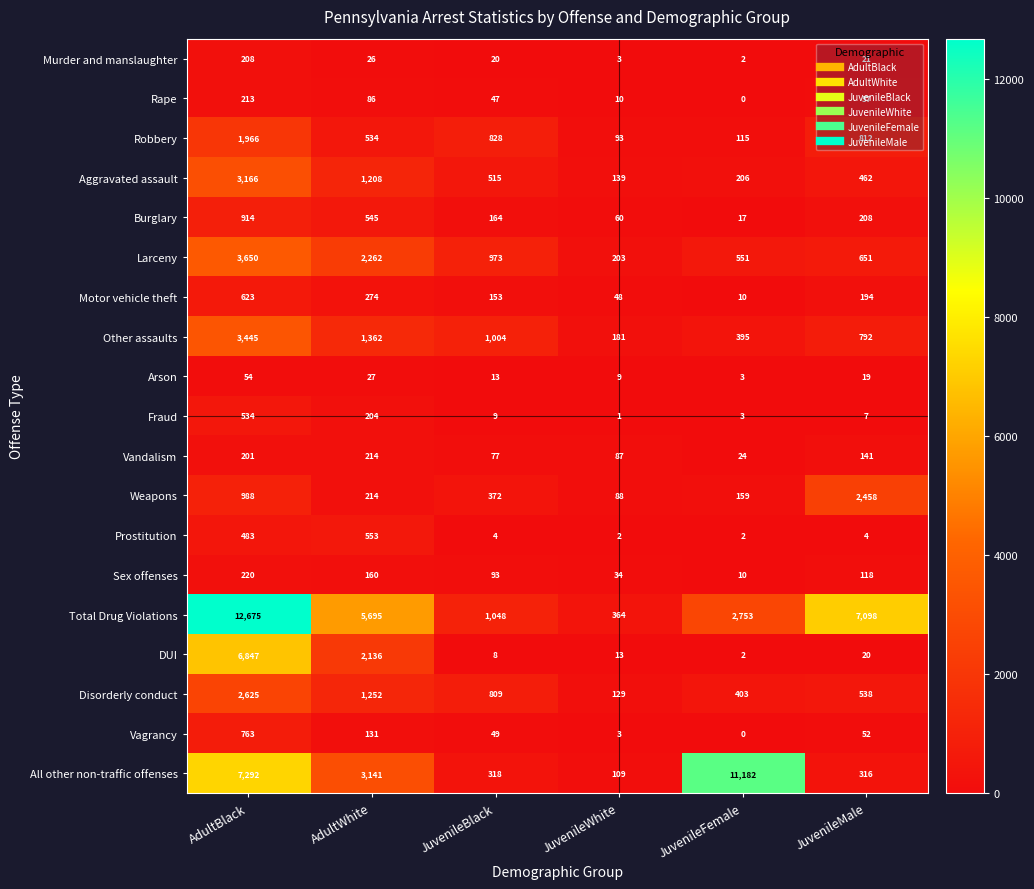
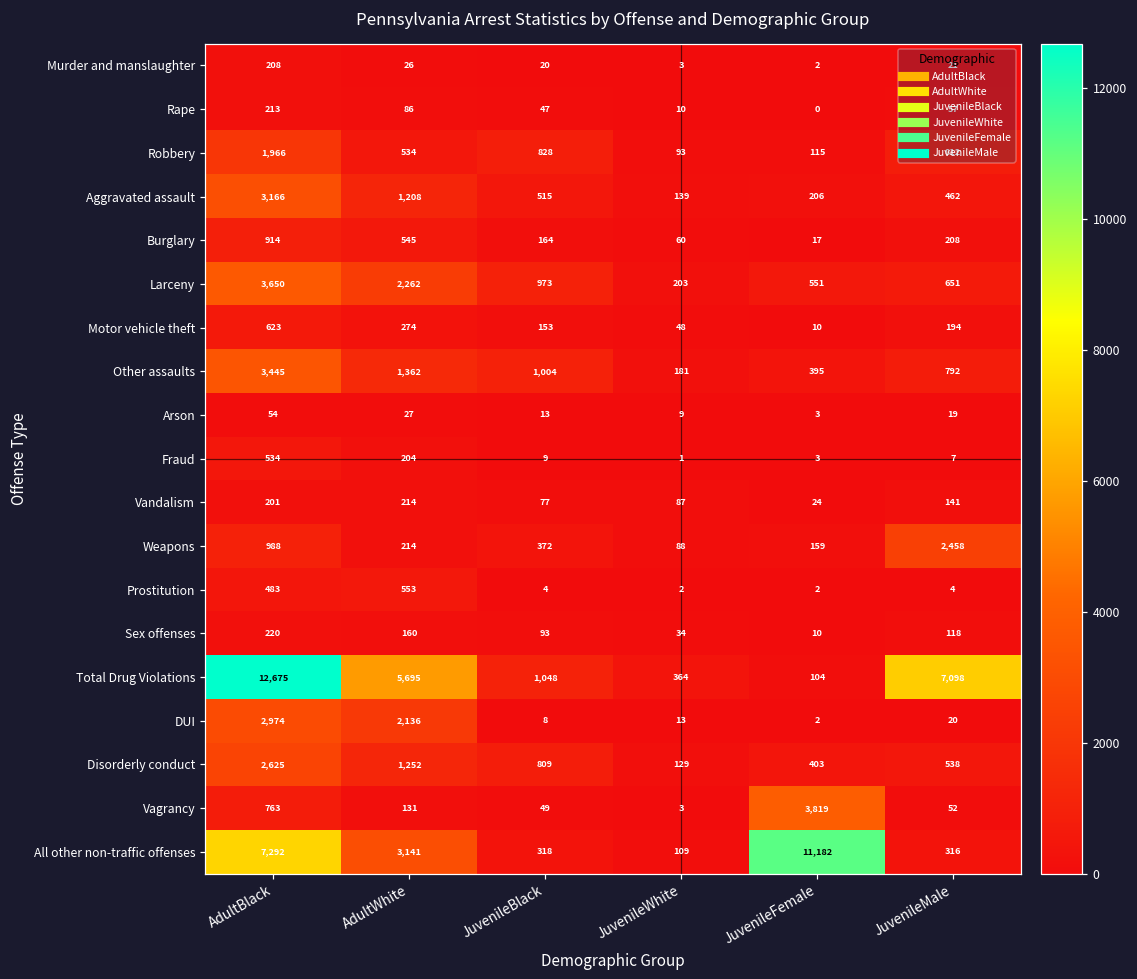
  {
    "Murder and manslaughter": {
      "AdultBlack": "208",
      "AdultWhite": "26",
      "JuvenileBlack": "20",
      "JuvenileWhite": "3",
      "JuvenileFemale": "2"
    },
    "Rape": {
      "AdultBlack": "213",
      "AdultWhite": "86",
      "JuvenileBlack": "47",
      "JuvenileWhite": "10",
      "JuvenileFemale": "0"
    },
    "Robbery": {
      "AdultBlack": "1,966",
      "AdultWhite": "534",
      "JuvenileBlack": "828",
      "JuvenileWhite": "93",
      "JuvenileFemale": "115"
    },
    "Aggravated assault": {
      "AdultBlack": "3,166",
      "AdultWhite": "1,208",
      "JuvenileBlack": "515",
      "JuvenileWhite": "139",
      "JuvenileFemale": "206",
      "JuvenileMale": "462"
    },
    "Burglary": {
      "AdultBlack": "914",
      "AdultWhite": "545",
      "JuvenileBlack": "164",
      "JuvenileWhite": "60",
      "JuvenileFemale": "17",
      "JuvenileMale": "208"
    },
    "Larceny": {
      "AdultBlack": "3,650",
      "AdultWhite": "2,262",
      "JuvenileBlack": "973",
      "JuvenileWhite": "203",
      "JuvenileFemale": "551",
      "JuvenileMale": "651"
    },
    "Motor vehicle theft": {
      "AdultBlack": "623",
      "AdultWhite": "274",
      "JuvenileBlack": "153",
      "JuvenileWhite": "48",
      "JuvenileFemale": "10",
      "JuvenileMale": "194"
    },
    "Other assaults": {
      "AdultBlack": "3,445",
      "AdultWhite": "1,362",
      "JuvenileBlack": "1,004",
      "JuvenileWhite": "181",
      "JuvenileFemale": "395",
      "JuvenileMale": "792"
    },
    "Arson": {
      "AdultBlack": "54",
      "AdultWhite": "27",
      "JuvenileBlack": "13",
      "JuvenileWhite": "9",
      "JuvenileFemale": "3",
      "JuvenileMale": "19"
    },
    "Fraud": {
      "AdultBlack": "534",
      "AdultWhite": "204",
      "JuvenileBlack": "9",
      "JuvenileWhite": "1",
      "JuvenileFemale": "3",
      "JuvenileMale": "7"
    },
    "Vandalism": {
      "AdultBlack": "201",
      "AdultWhite": "214",
      "JuvenileBlack": "77",
      "JuvenileWhite": "87",
      "JuvenileFemale": "24",
      "JuvenileMale": "141"
    },
    "Weapons": {
      "AdultBlack": "988",
      "AdultWhite": "214",
      "JuvenileBlack": "372",
      "JuvenileWhite": "88",
      "JuvenileFemale": "159",
      "JuvenileMale": "2,458"
    },
    "Prostitution": {
      "AdultBlack": "483",
      "AdultWhite": "553",
      "JuvenileBlack": "4",
      "JuvenileWhite": "2",
      "JuvenileFemale": "2",
      "JuvenileMale": "4"
    },
    "Sex offenses": {
      "AdultBlack": "220",
      "AdultWhite": "160",
      "JuvenileBlack": "93",
      "JuvenileWhite": "34",
      "JuvenileFemale": "10",
      "JuvenileMale": "118"
    },
    "Total Drug Violations": {
      "AdultBlack": "12,675",
      "AdultWhite": "5,695",
      "JuvenileBlack": "1,048",
      "JuvenileWhite": "364",
-     "JuvenileFemale": "2,753",
+     "JuvenileFemale": "104",
      "JuvenileMale": "7,098"
    },
    "DUI": {
-     "AdultBlack": "6,847",
+     "AdultBlack": "2,974",
      "AdultWhite": "2,136",
      "JuvenileBlack": "8",
      "JuvenileWhite": "13",
      "JuvenileFemale": "2",
      "JuvenileMale": "20"
    },
    "Disorderly conduct": {
      "AdultBlack": "2,625",
      "AdultWhite": "1,252",
      "JuvenileBlack": "809",
      "JuvenileWhite": "129",
      "JuvenileFemale": "403",
      "JuvenileMale": "538"
    },
    "Vagrancy": {
      "AdultBlack": "763",
      "AdultWhite": "131",
      "JuvenileBlack": "49",
      "JuvenileWhite": "3",
-     "JuvenileFemale": "0",
+     "JuvenileFemale": "3,819",
      "JuvenileMale": "52"
    },
    "All other non-traffic offenses": {
      "AdultBlack": "7,292",
      "AdultWhite": "3,141",
      "JuvenileBlack": "318",
      "JuvenileWhite": "109",
      "JuvenileFemale": "11,182",
      "JuvenileMale": "316"
    }
  }
